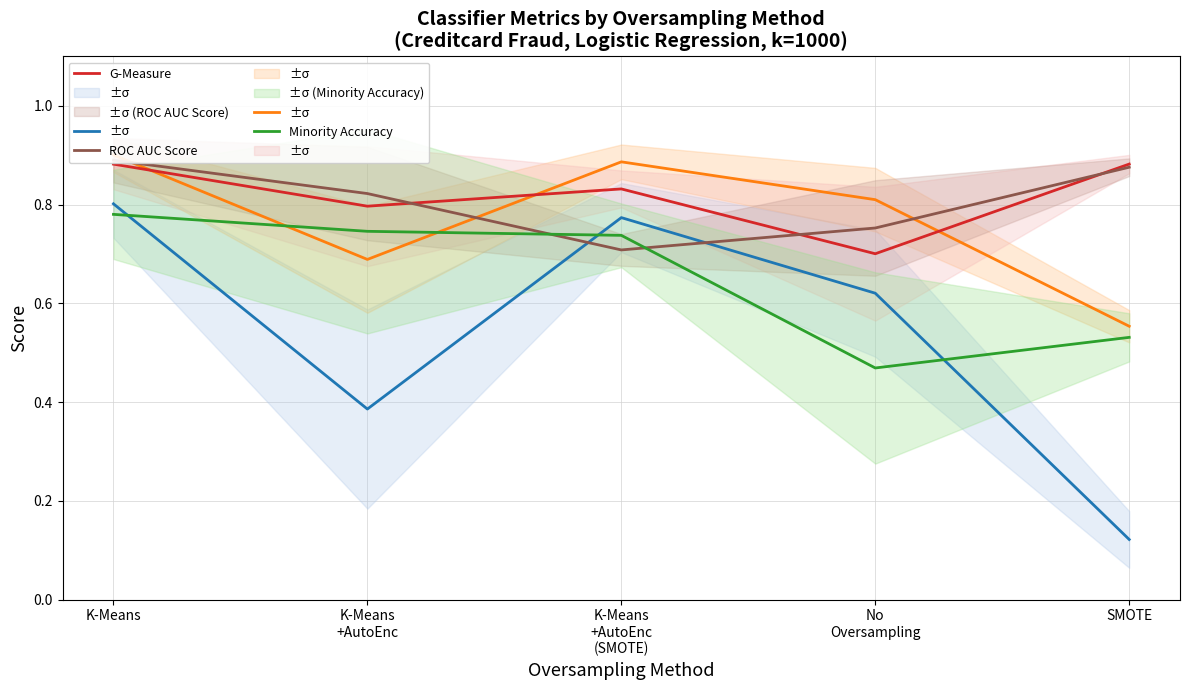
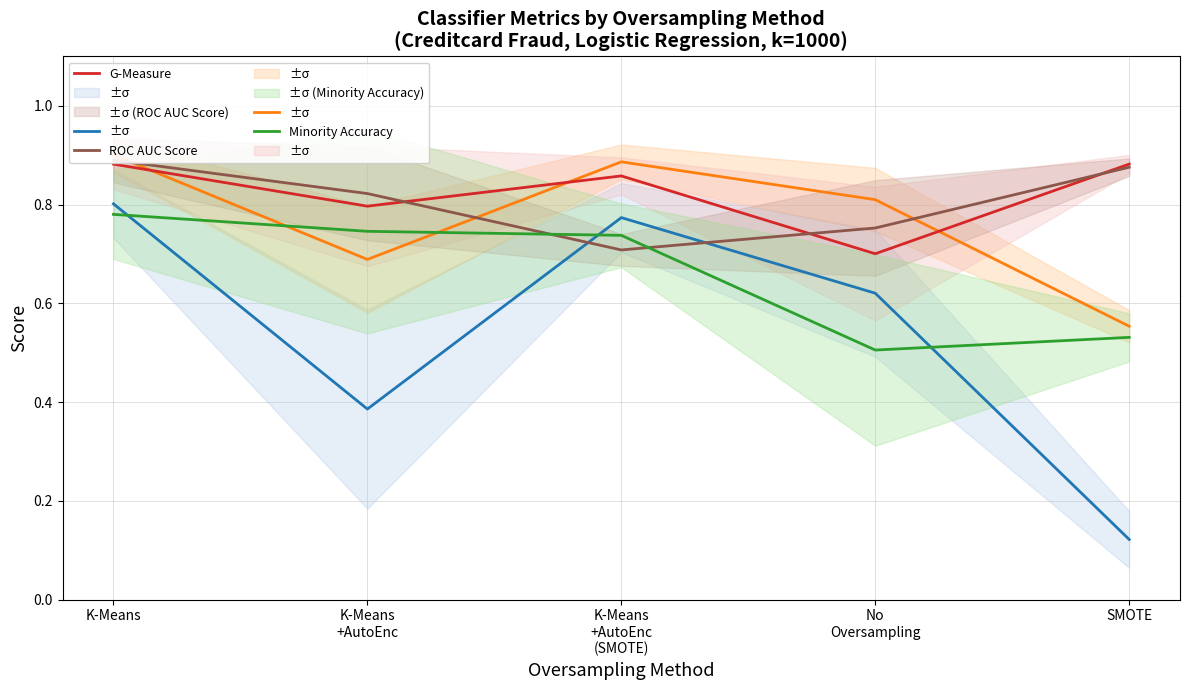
  {
    "G-Measure": {
      "K-Means": 0.88,
-     "K-Means +AutoEnc (SMOTE)": 0.83,
+     "K-Means +AutoEnc (SMOTE)": 0.86,
      "SMOTE": 0.88
    },
    "ROC AUC Score": {
      "K-Means +AutoEnc": 0.82,
      "K-Means +AutoEnc (SMOTE)": 0.71,
      "SMOTE": 0.88
    },
    "Minority Accuracy": {
      "K-Means": 0.78,
      "K-Means +AutoEnc": 0.75,
-     "No Oversampling": 0.47,
+     "No Oversampling": 0.51,
      "SMOTE": 0.53
    }
  }
